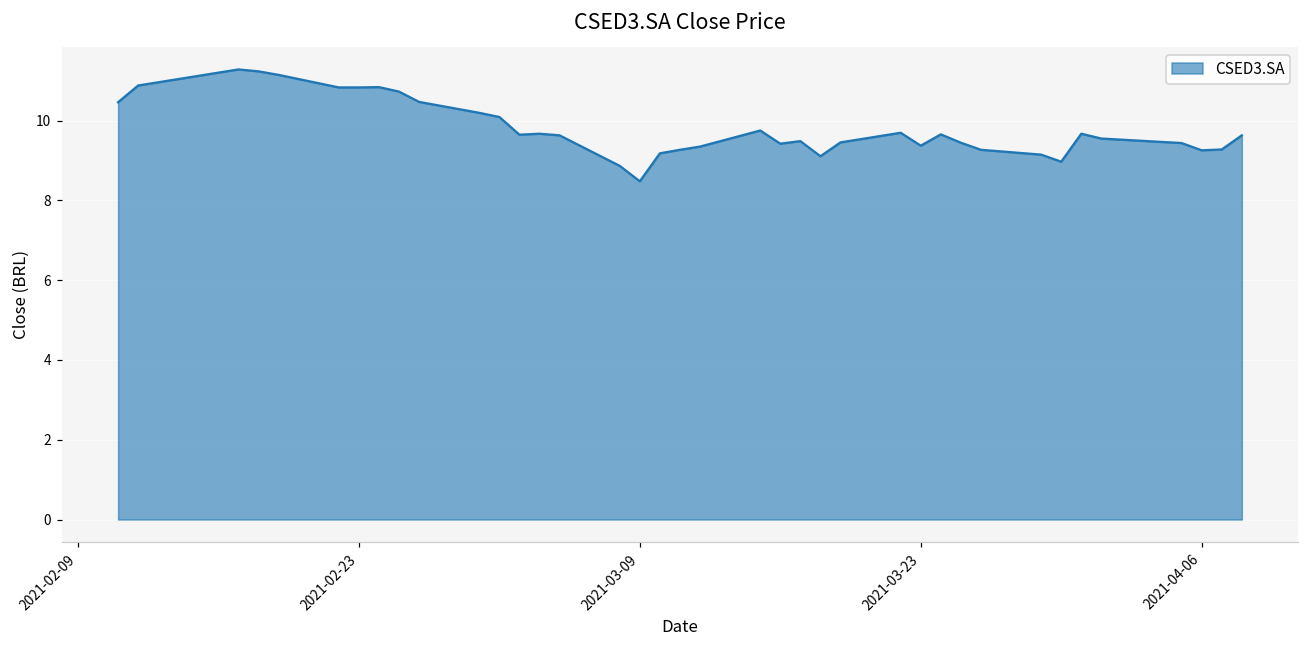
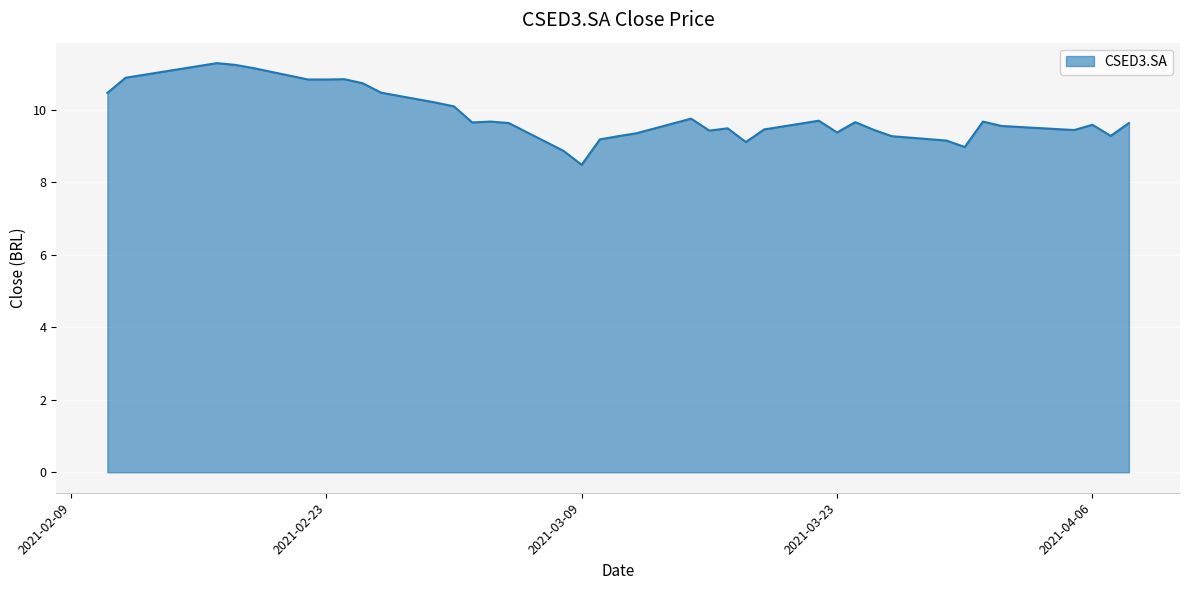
  {
    "2021-02-23": 10.8,
    "2021-03-09": 8.5,
    "2021-03-23": 9.4,
-   "2021-04-06": 9.3
+   "2021-04-06": 9.6
  }
